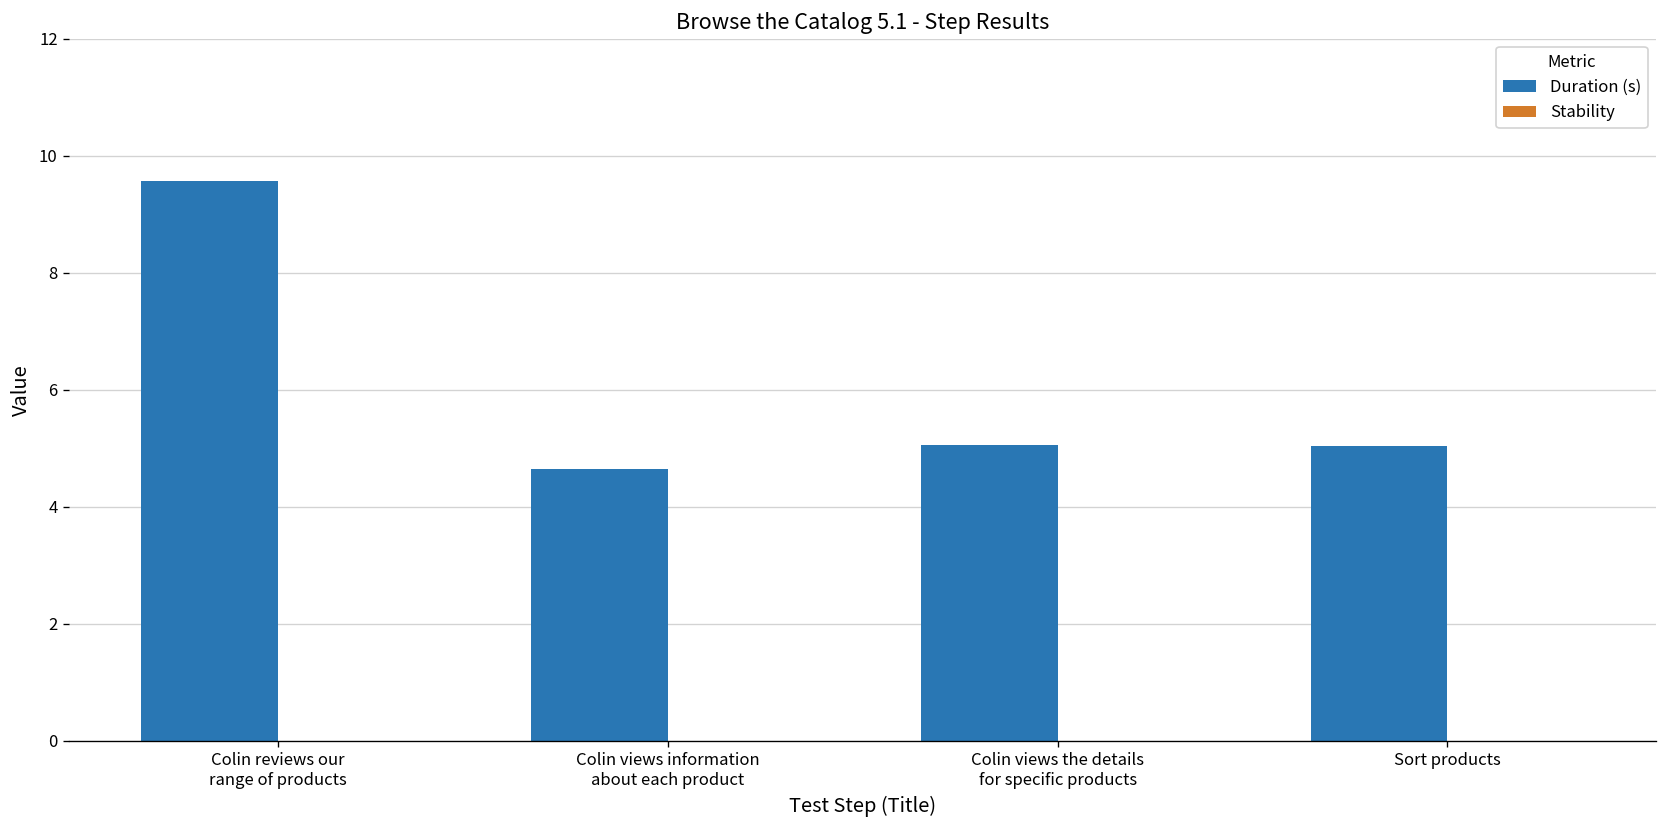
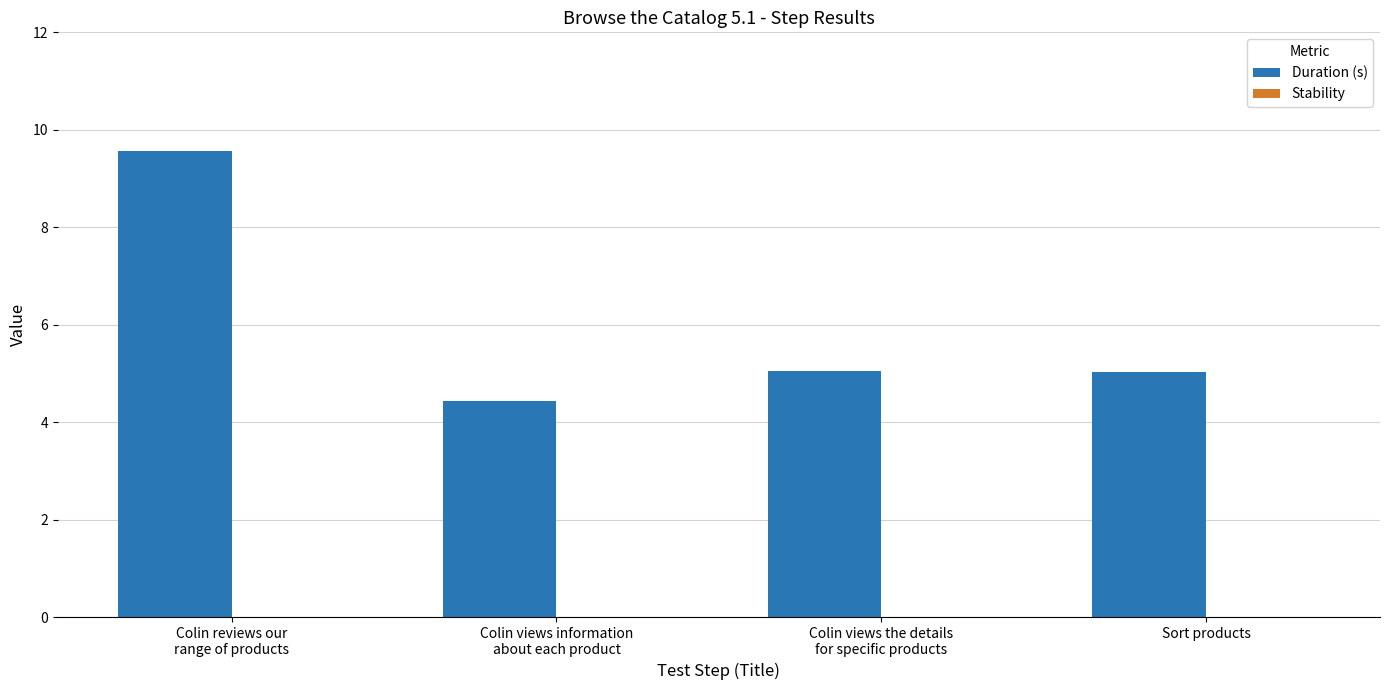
  {
    "Duration (s)": {
      "Colin reviews our range of products": 9.6,
-     "Colin views information about each product": 4.7,
+     "Colin views information about each product": 4.4,
      "Colin views the details for specific products": 5.1,
      "Sort products": 5.0
    },
    "Stability": {
      "Colin reviews our range of products": 0.0,
      "Colin views information about each product": 0.0,
      "Colin views the details for specific products": 0.0,
      "Sort products": 0.0
    }
  }
